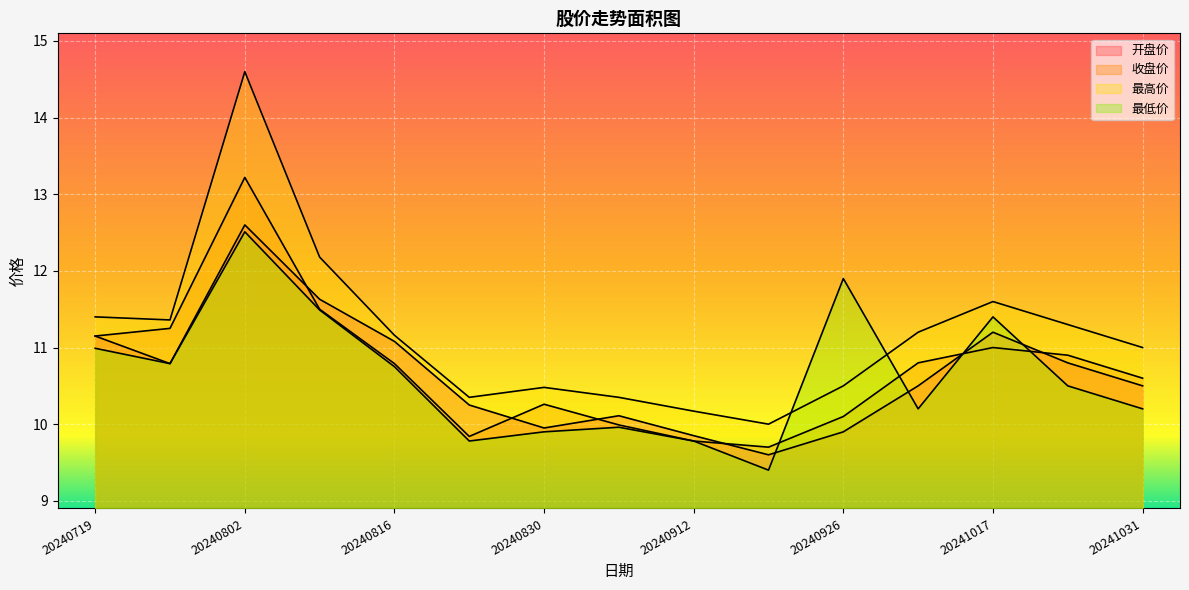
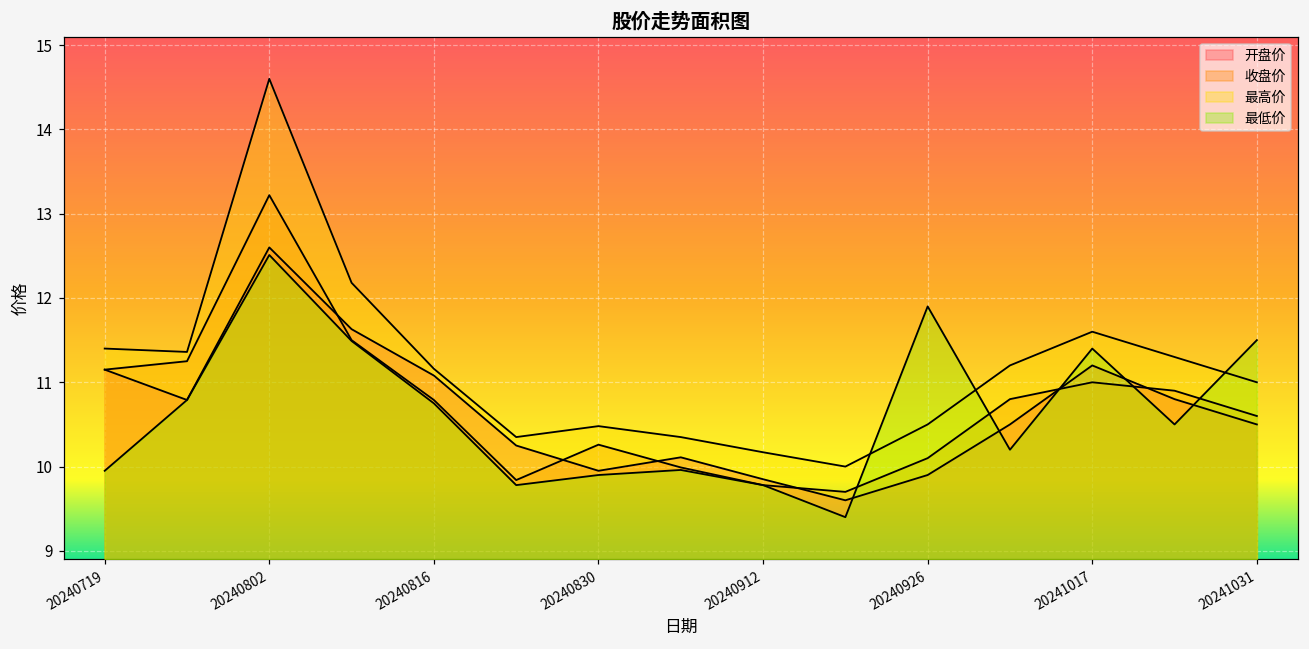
  {
    "最低价": {
-     "20240719": 11.0,
+     "20240719": 10.0,
      "20240802": 12.5,
      "20240816": 10.8,
      "20240830": 9.9,
      "20240926": 11.9,
      "20241017": 11.4,
-     "20241031": 10.2
+     "20241031": 11.5
    }
  }
